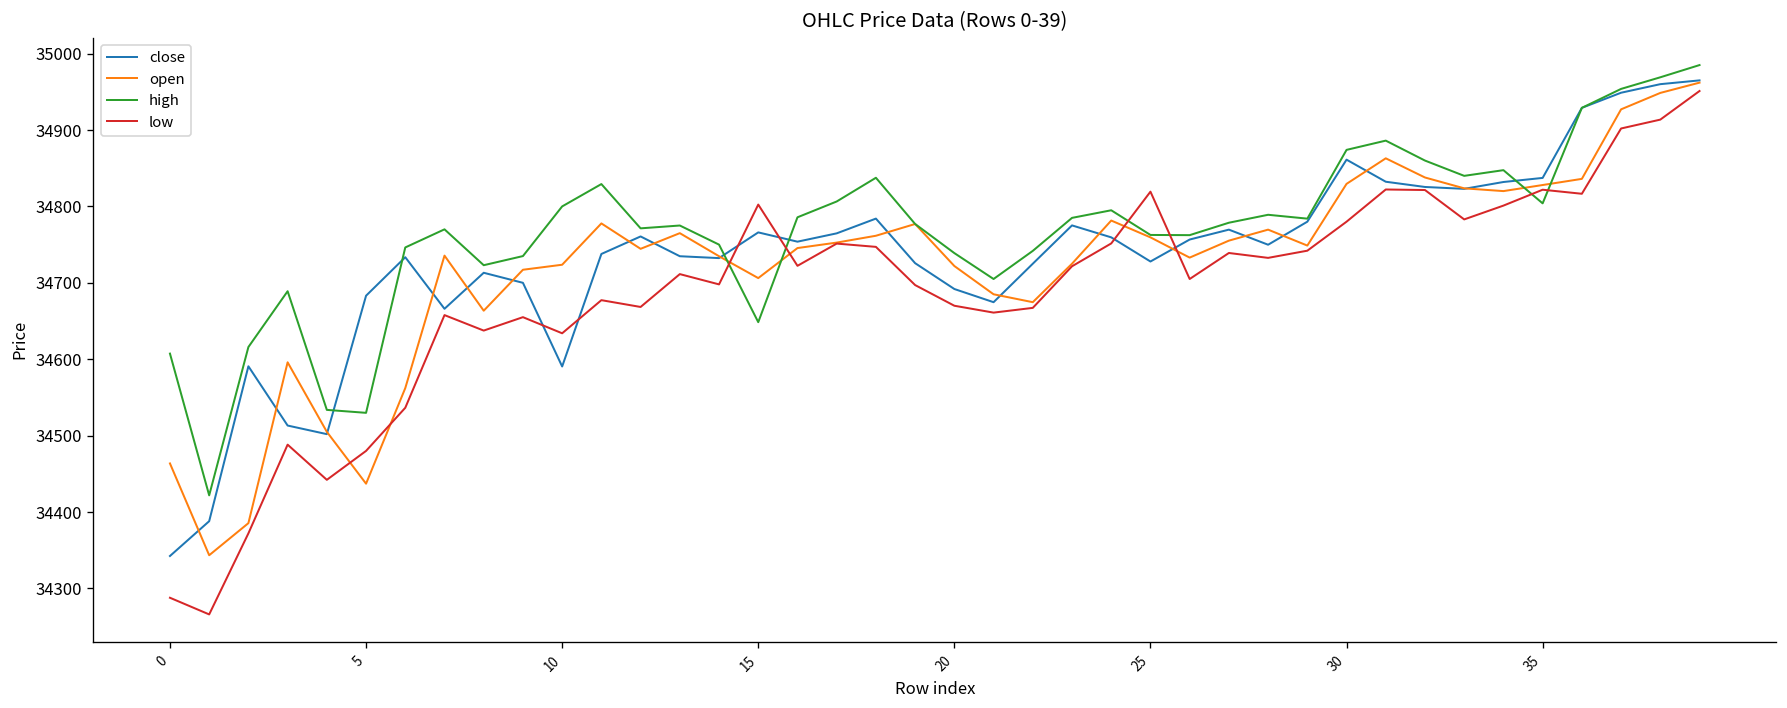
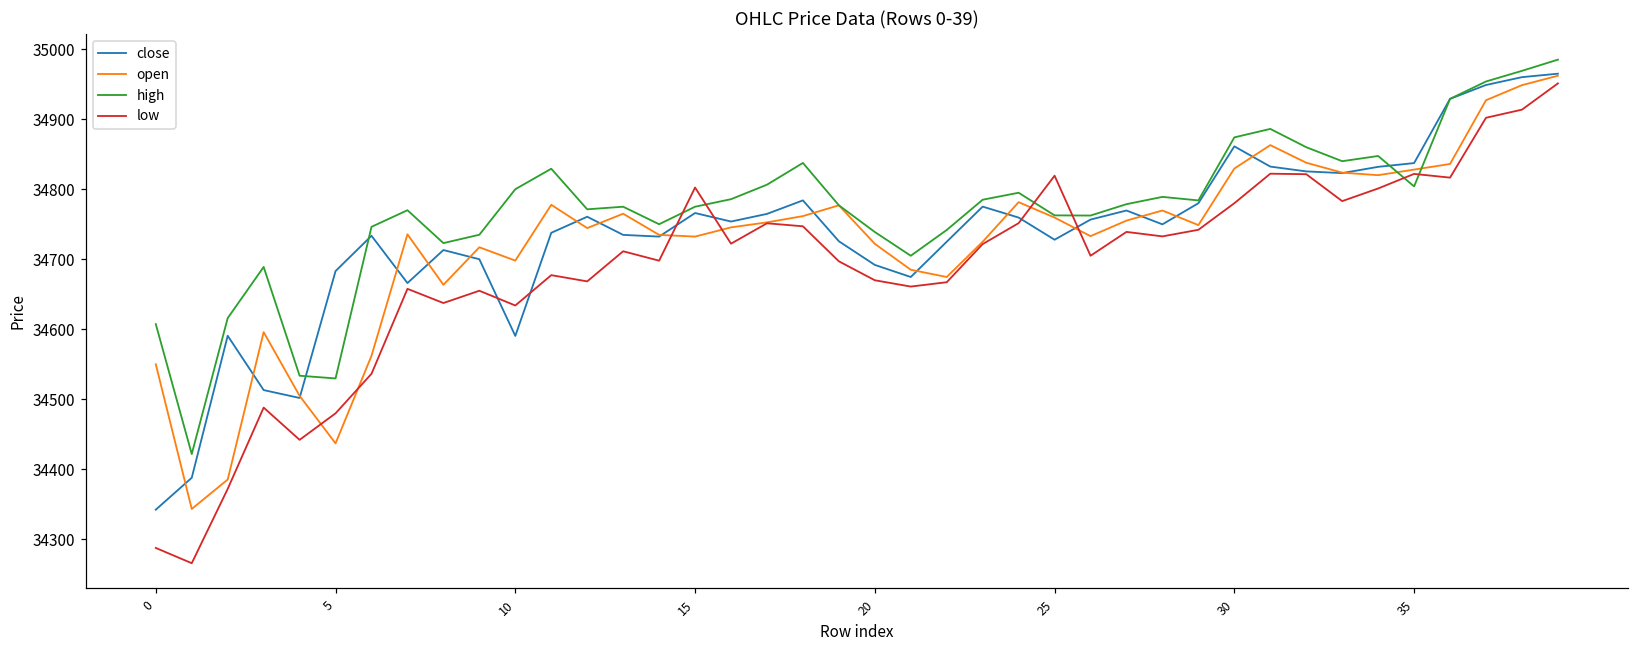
  {
    "close": {
      "0": 34340,
      "5": 34680,
      "10": 34590,
      "15": 34770,
      "20": 34690,
      "25": 34730,
      "30": 34860,
      "35": 34840
    },
    "open": {
-     "0": 34460,
+     "0": 34550,
      "5": 34440,
-     "10": 34720,
-     "15": 34710,
+     "10": 34700,
+     "15": 34730,
      "20": 34720,
      "30": 34830,
      "35": 34830
    },
    "high": {
      "0": 34610,
      "5": 34530,
      "10": 34800,
-     "15": 34650,
+     "15": 34780,
      "20": 34740,
      "30": 34870,
      "35": 34800
    },
    "low": {
      "0": 34290,
      "5": 34480,
      "10": 34630,
      "15": 34800,
      "20": 34670,
      "25": 34820,
      "30": 34780,
      "35": 34820
    }
  }
